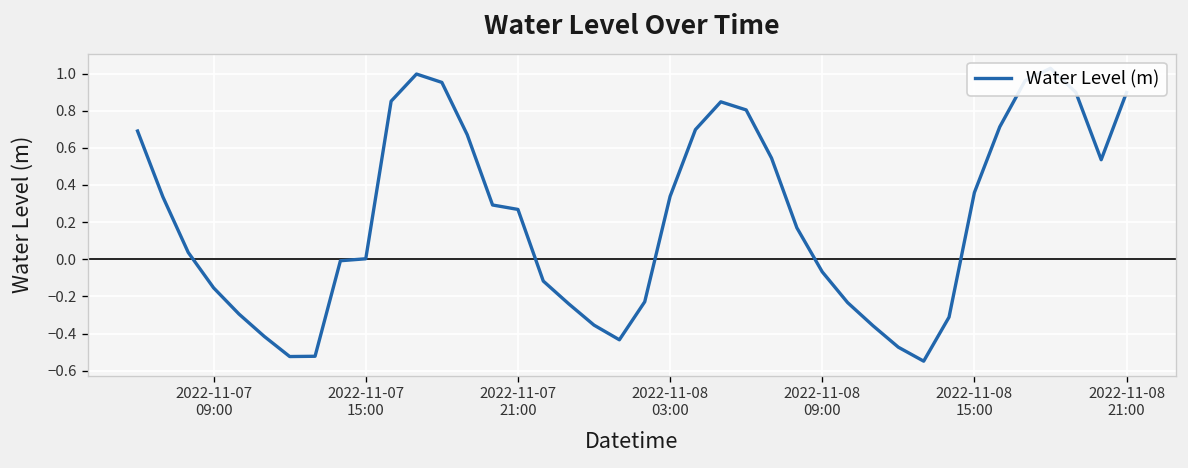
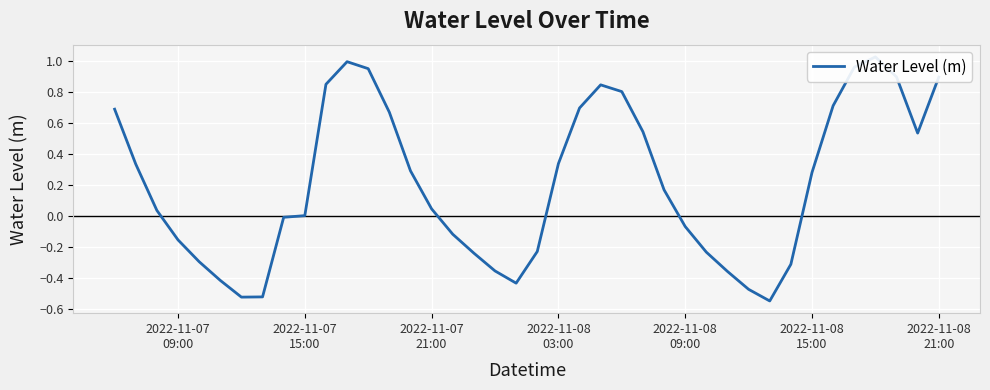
  {
    "2022-11-07 09:00": -0.15,
    "2022-11-07 15:00": 0.00,
-   "2022-11-07 21:00": 0.27,
+   "2022-11-07 21:00": 0.05,
    "2022-11-08 03:00": 0.34,
    "2022-11-08 09:00": -0.07,
-   "2022-11-08 15:00": 0.36
+   "2022-11-08 15:00": 0.28
  }
